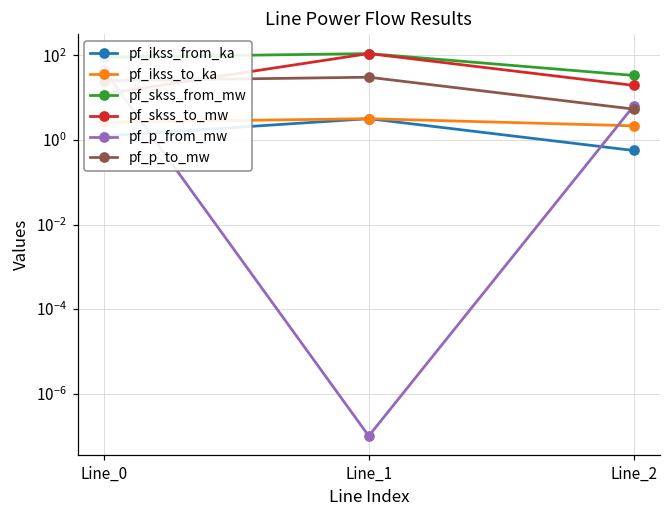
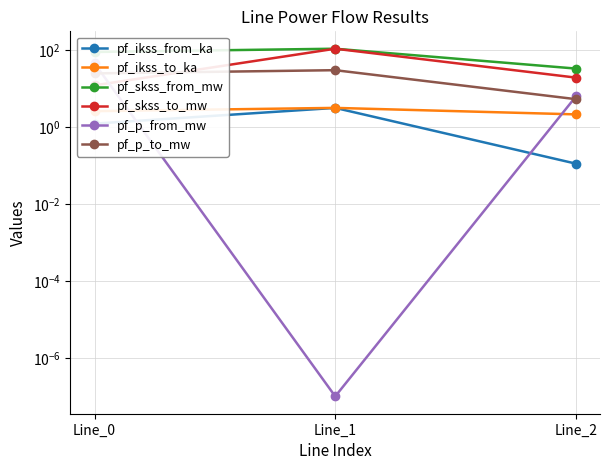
  {
    "pf_ikss_from_ka": {
-     "Line_2": 0.6
+     "Line_2": 0.11
    },
    "pf_ikss_to_ka": {
      "Line_2": 2
    },
    "pf_skss_from_mw": {
      "Line_2": 30
    },
    "pf_skss_to_mw": {
      "Line_2": 20
    },
    "pf_p_from_mw": {
      "Line_1": 0.00000010,
      "Line_2": 6
    },
    "pf_p_to_mw": {
      "Line_1": 30,
      "Line_2": 5
    }
  }
